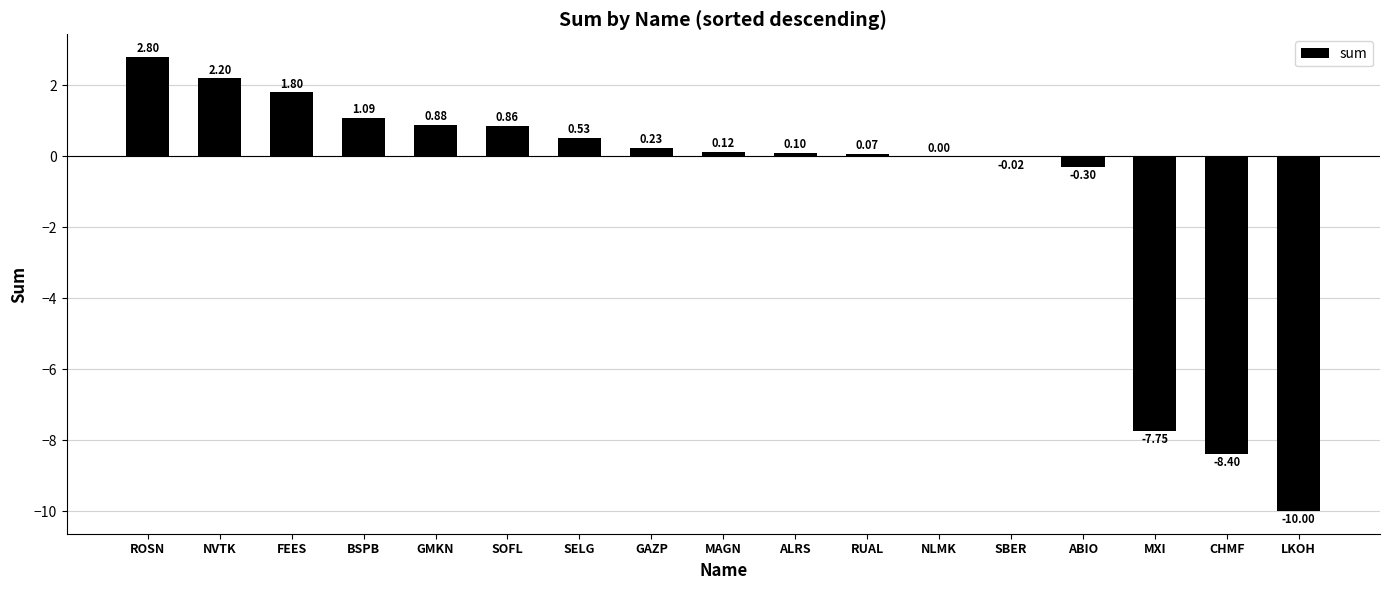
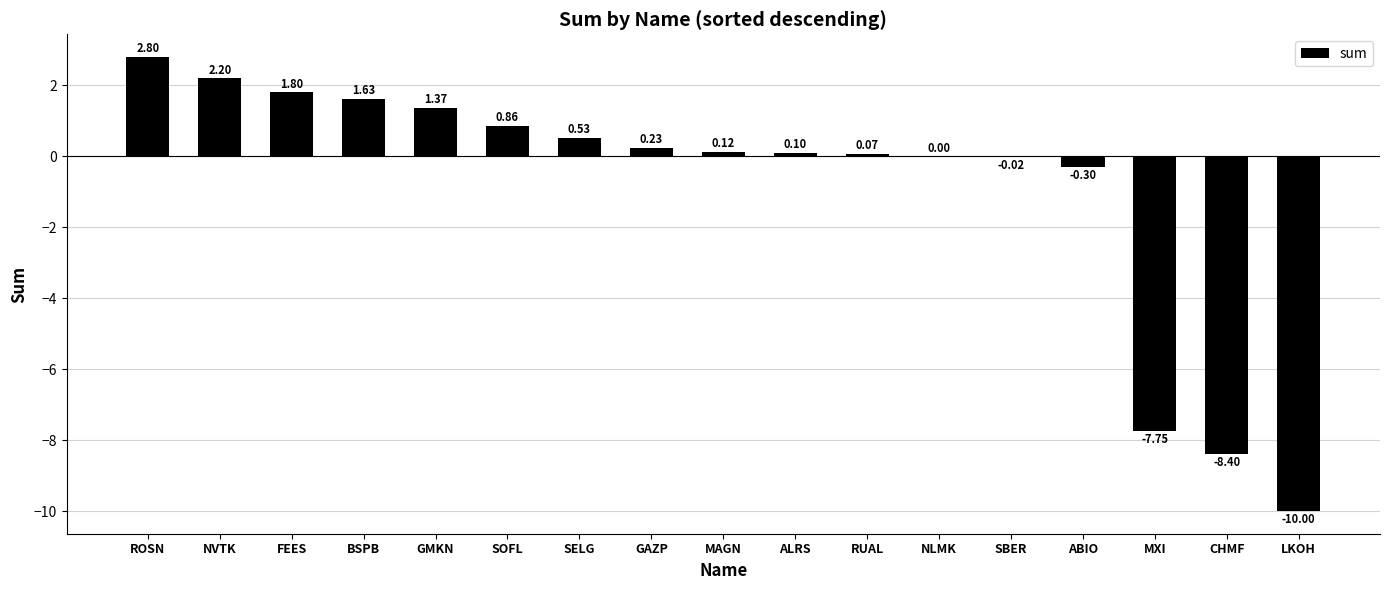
  {
    "ROSN": 2.80,
    "NVTK": 2.20,
    "FEES": 1.80,
-   "BSPB": 1.09,
-   "GMKN": 0.88,
+   "BSPB": 1.63,
+   "GMKN": 1.37,
    "SOFL": 0.86,
    "SELG": 0.53,
    "GAZP": 0.23,
    "MAGN": 0.12,
    "ALRS": 0.10,
    "RUAL": 0.07,
    "NLMK": 0.00,
    "SBER": -0.02,
    "ABIO": -0.30,
    "MXI": -7.75,
    "CHMF": -8.40,
    "LKOH": -10.00
  }
